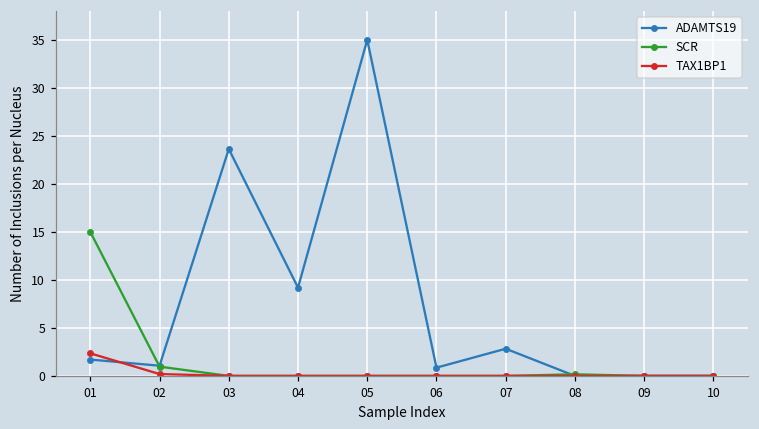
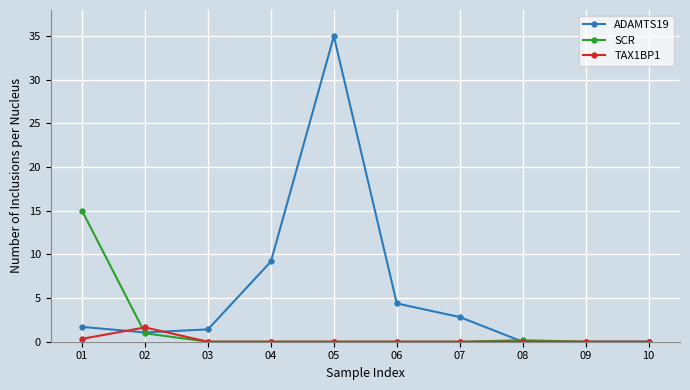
  {
    "ADAMTS19": {
      "01": 2,
-     "03": 24,
+     "03": 1,
      "04": 9,
      "05": 35,
-     "06": 1,
+     "06": 4,
      "07": 3
    },
    "SCR": {
      "01": 15
    },
    "TAX1BP1": {
-     "01": 2,
-     "02": 0
+     "01": 0,
+     "02": 2
    }
  }
